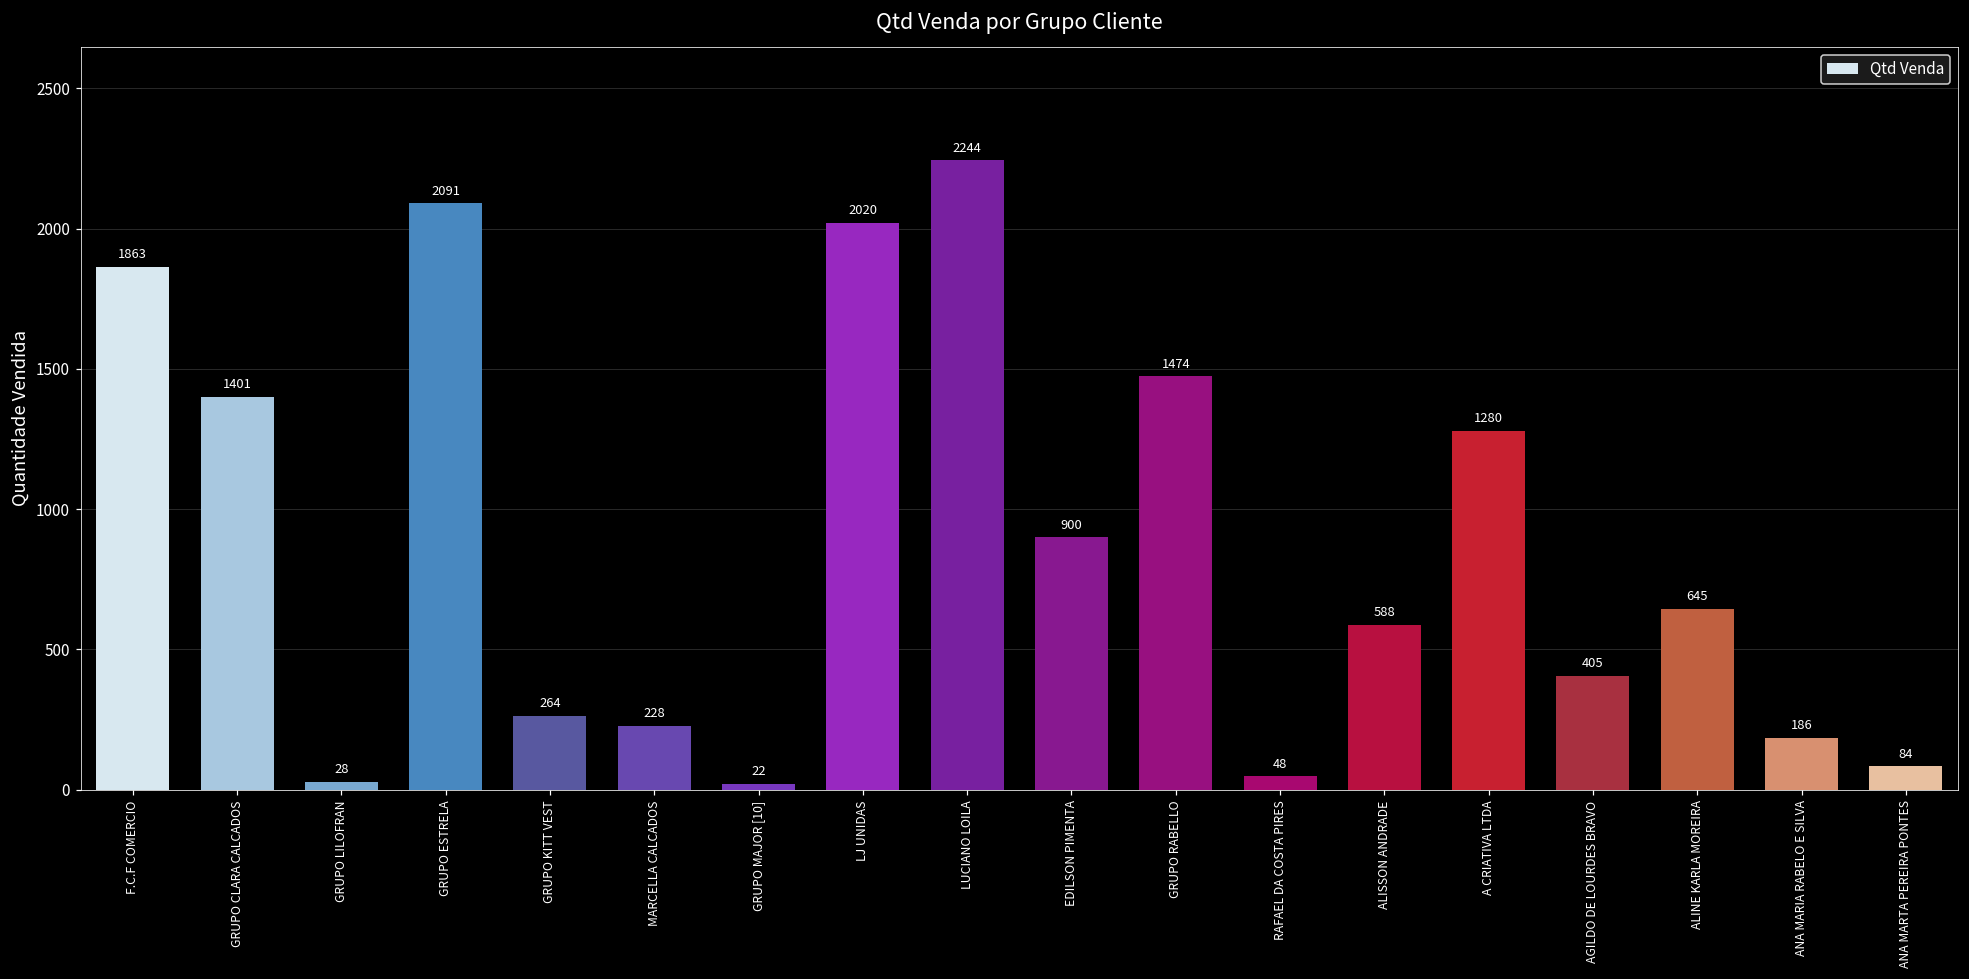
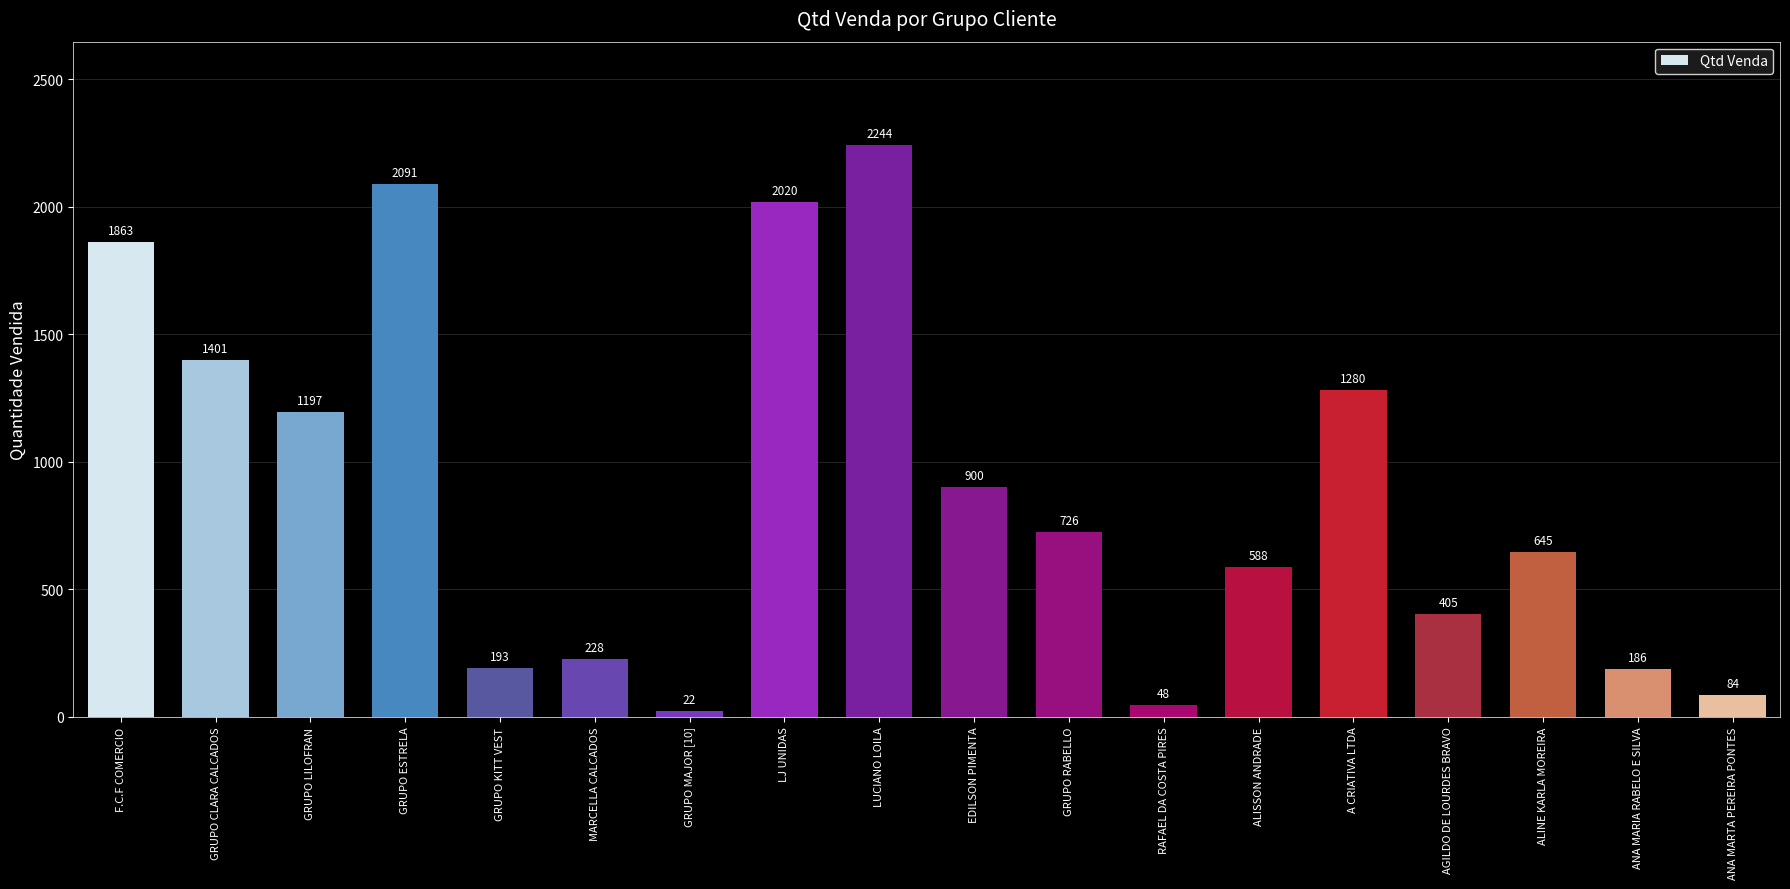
  {
    "F.C.F COMERCIO": 1863,
    "GRUPO CLARA CALCADOS": 1401,
-   "GRUPO LILOFRAN": 28,
+   "GRUPO LILOFRAN": 1197,
    "GRUPO ESTRELA": 2091,
-   "GRUPO KITT VEST": 264,
+   "GRUPO KITT VEST": 193,
    "MARCELLA CALCADOS": 228,
    "GRUPO MAJOR [10]": 22,
    "LJ UNIDAS": 2020,
    "LUCIANO LOILA": 2244,
    "EDILSON PIMENTA": 900,
-   "GRUPO RABELLO": 1474,
+   "GRUPO RABELLO": 726,
    "RAFAEL DA COSTA PIRES": 48,
    "ALISSON ANDRADE": 588,
    "A CRIATIVA LTDA": 1280,
    "AGILDO DE LOURDES BRAVO": 405,
    "ALINE KARLA MOREIRA": 645,
    "ANA MARIA RABELO E SILVA": 186,
    "ANA MARTA PEREIRA PONTES": 84
  }
